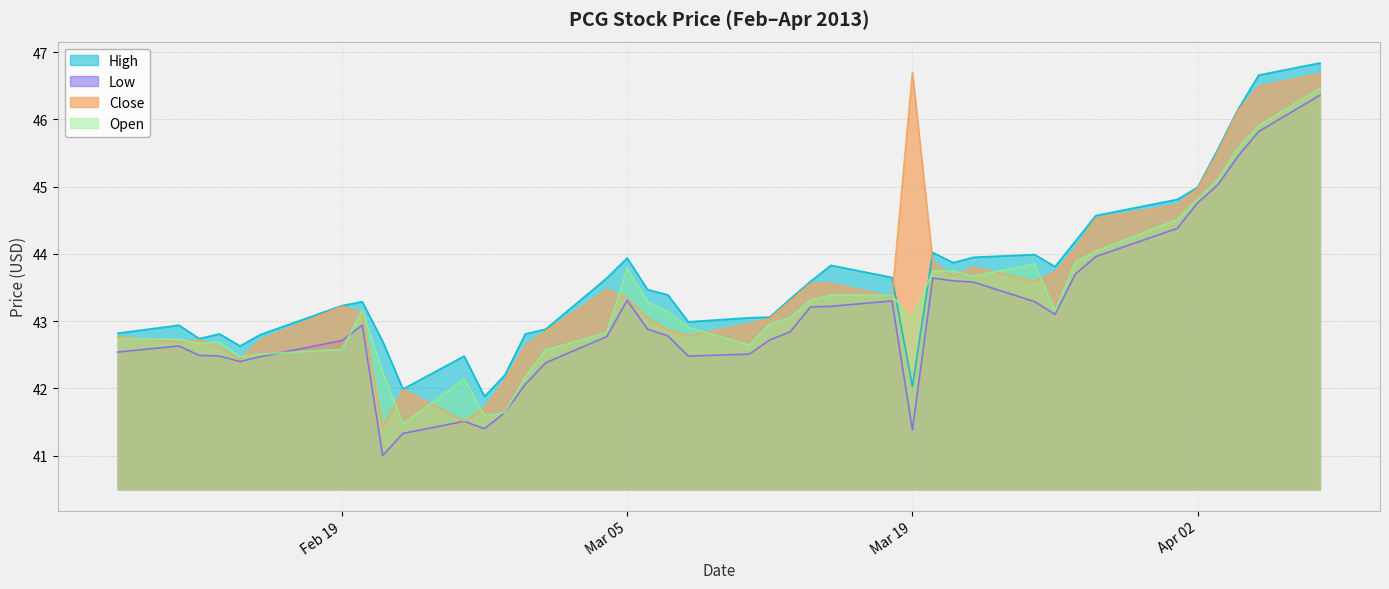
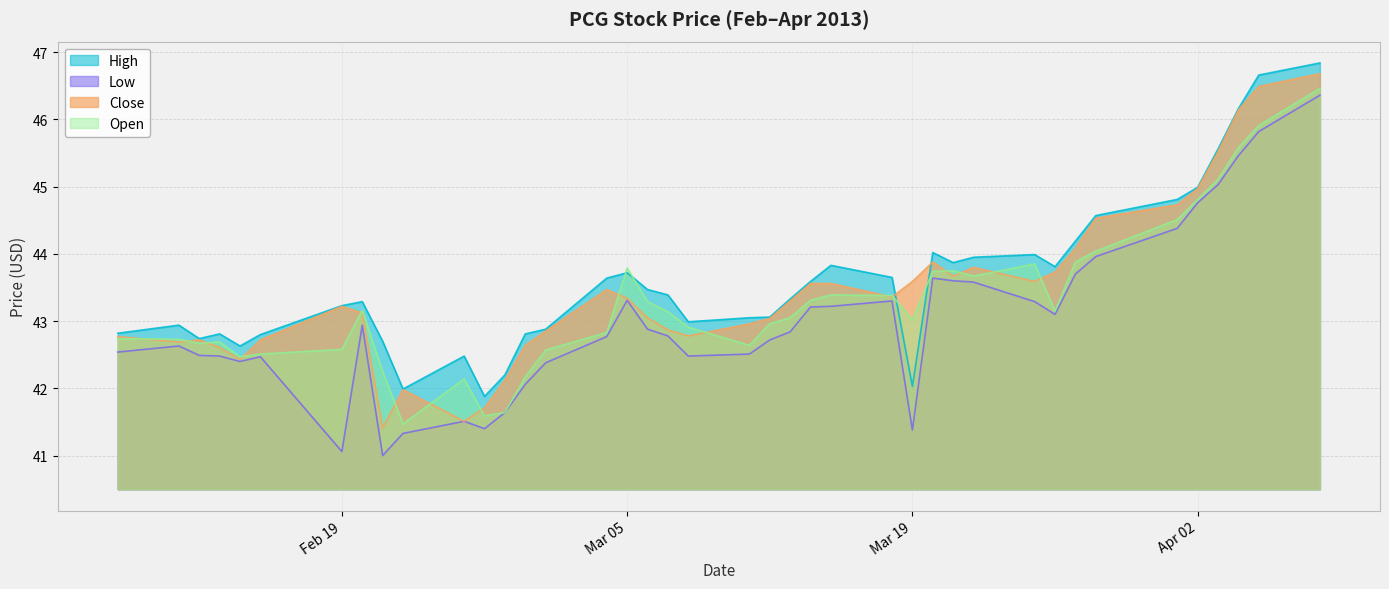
  {
    "High": {
-     "Mar 05": 43.9,
+     "Mar 05": 43.7,
      "Mar 19": 42.0
    },
    "Low": {
-     "Feb 19": 42.7,
+     "Feb 19": 41.1,
      "Mar 19": 41.4,
      "Apr 02": 44.8
    },
    "Close": {
-     "Mar 19": 46.7
+     "Mar 19": 43.6
    },
    "Open": {
      "Feb 19": 42.6,
      "Mar 05": 43.8,
      "Mar 19": 43.0,
      "Apr 02": 44.8
    }
  }
